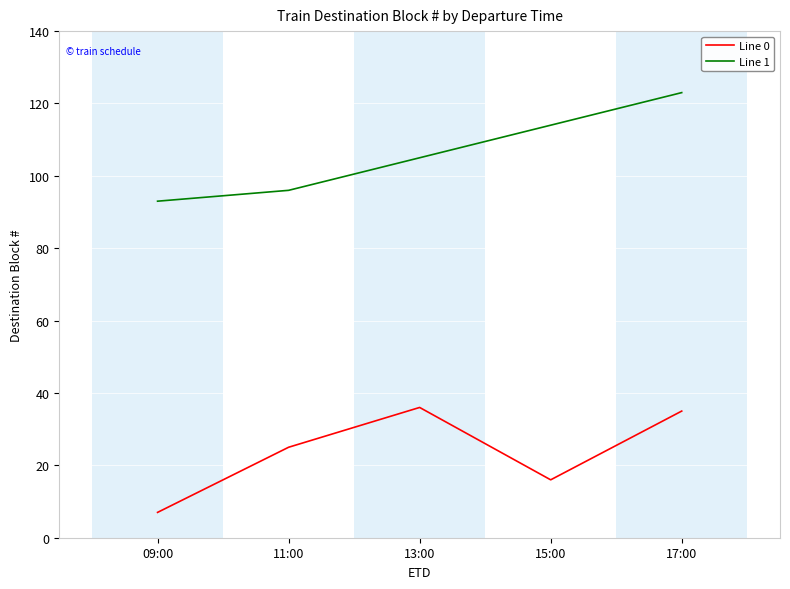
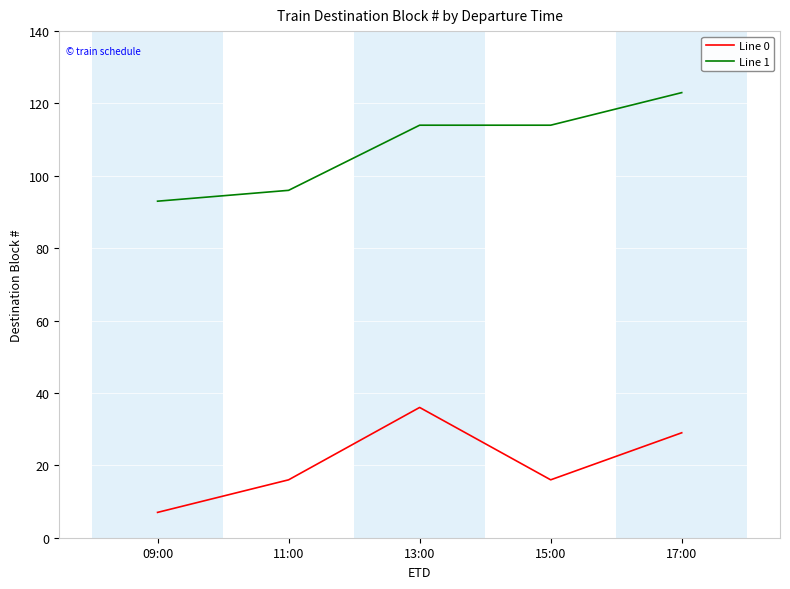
  {
    "Line 0": {
      "09:00": 7,
-     "11:00": 25,
+     "11:00": 16,
      "13:00": 36,
      "15:00": 16,
-     "17:00": 35
+     "17:00": 29
    },
    "Line 1": {
      "09:00": 93,
      "11:00": 96,
-     "13:00": 105,
+     "13:00": 114,
      "15:00": 114,
      "17:00": 123
    }
  }
